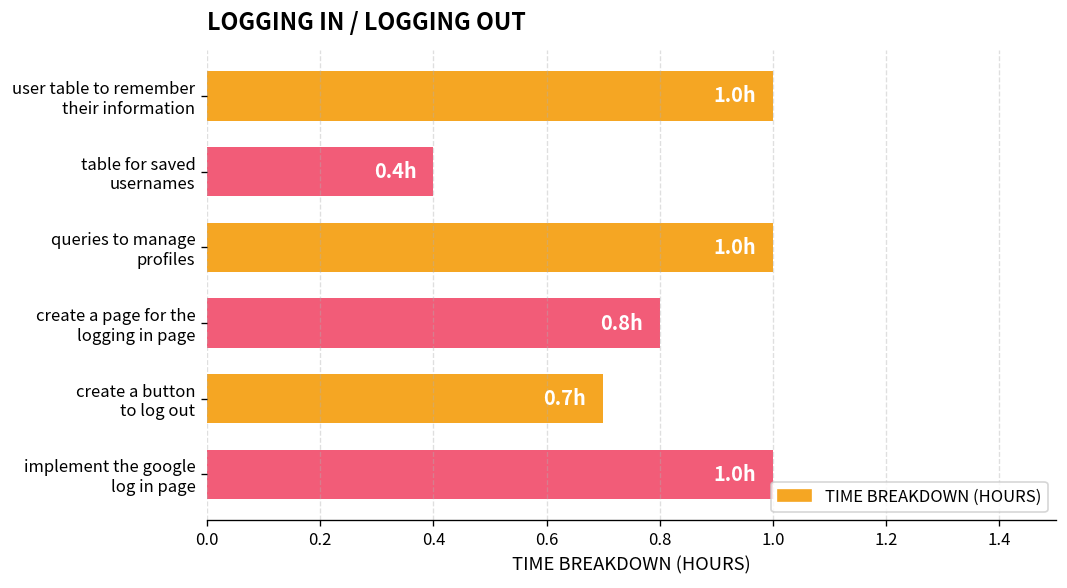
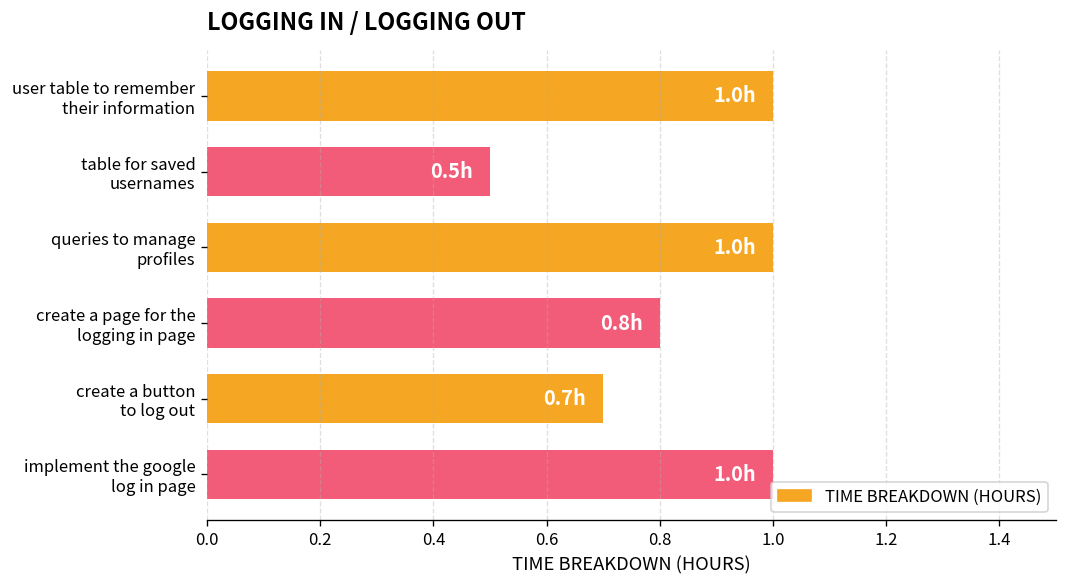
  {
    "user table to remember their information": "1.0h",
-   "table for saved usernames": "0.4h",
+   "table for saved usernames": "0.5h",
    "queries to manage profiles": "1.0h",
    "create a page for the logging in page": "0.8h",
    "create a button to log out": "0.7h",
    "implement the google log in page": "1.0h"
  }
